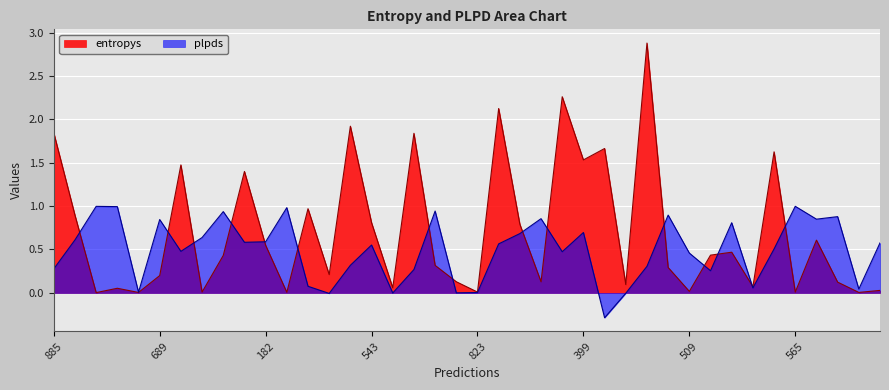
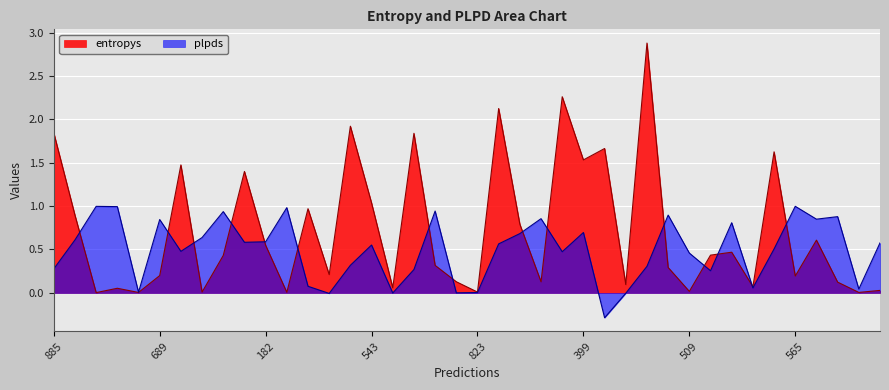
  {
    "entropys": {
      "885": 1.8,
      "689": 0.2,
      "182": 0.5,
-     "543": 0.8,
+     "543": 1.0,
      "399": 1.5,
      "509": 0.0,
-     "565": 0.0
+     "565": 0.2
    }
  }
